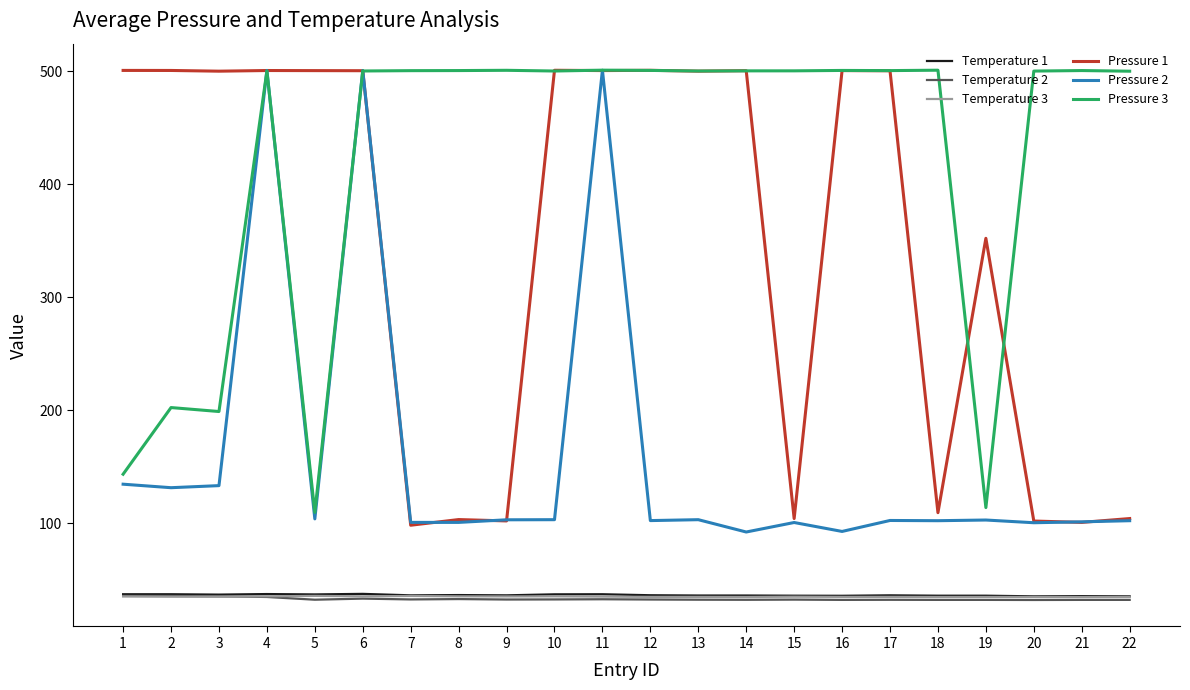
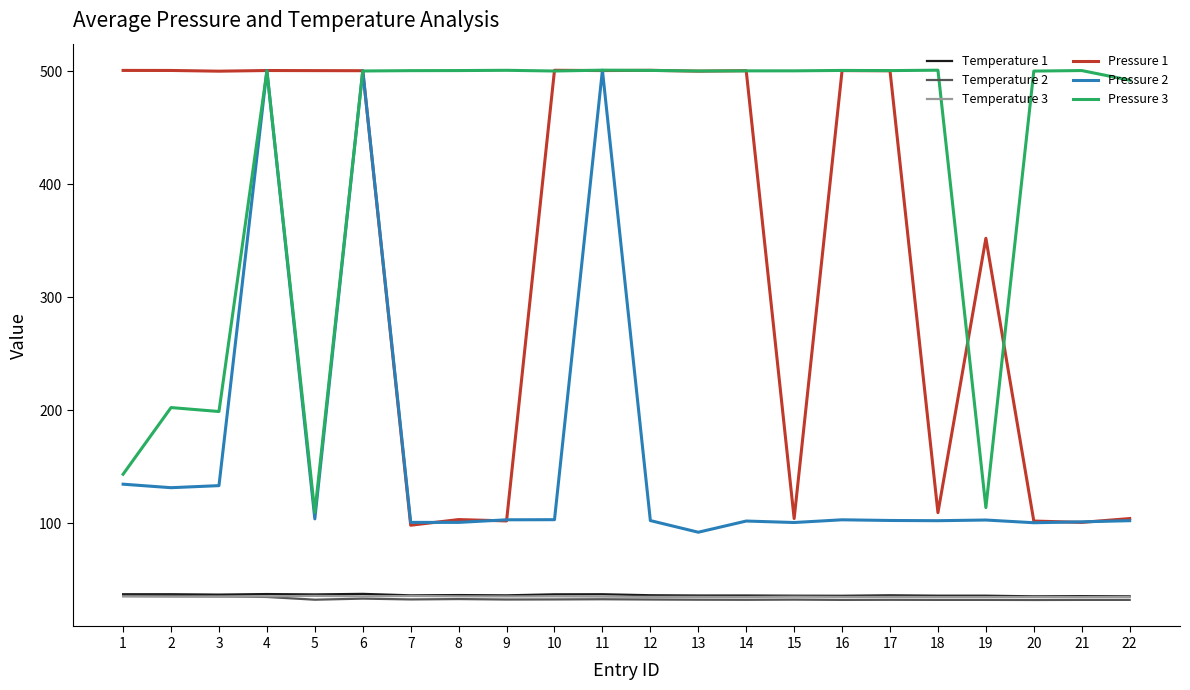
  {
    "Temperature 2": {
      "5": 32,
      "7": 33,
      "8": 33,
      "9": 33,
      "10": 33,
      "11": 33,
      "12": 33,
      "13": 32,
      "14": 32,
      "15": 32,
      "16": 32,
      "17": 32,
      "18": 32,
      "19": 32,
      "20": 32,
      "21": 32,
      "22": 32
    },
    "Pressure 1": {
      "1": 501,
      "2": 501,
      "3": 500,
      "5": 501,
      "7": 98,
      "8": 103,
      "15": 104,
      "18": 109,
      "19": 352
    },
    "Pressure 2": {
      "1": 135,
      "2": 131,
      "3": 133,
      "5": 104,
      "7": 101,
      "8": 101,
      "10": 103,
      "12": 102,
-     "13": 103,
-     "14": 92,
+     "13": 92,
+     "14": 102,
      "15": 101,
-     "16": 93,
+     "16": 103,
      "17": 103,
      "18": 102,
      "19": 103
    },
    "Pressure 3": {
      "1": 143,
      "2": 202,
      "3": 199,
      "5": 110,
      "7": 500,
      "8": 501,
      "9": 501,
      "15": 500,
      "18": 501,
      "19": 114,
      "20": 500,
      "21": 501,
-     "22": 500
+     "22": 492
    }
  }
